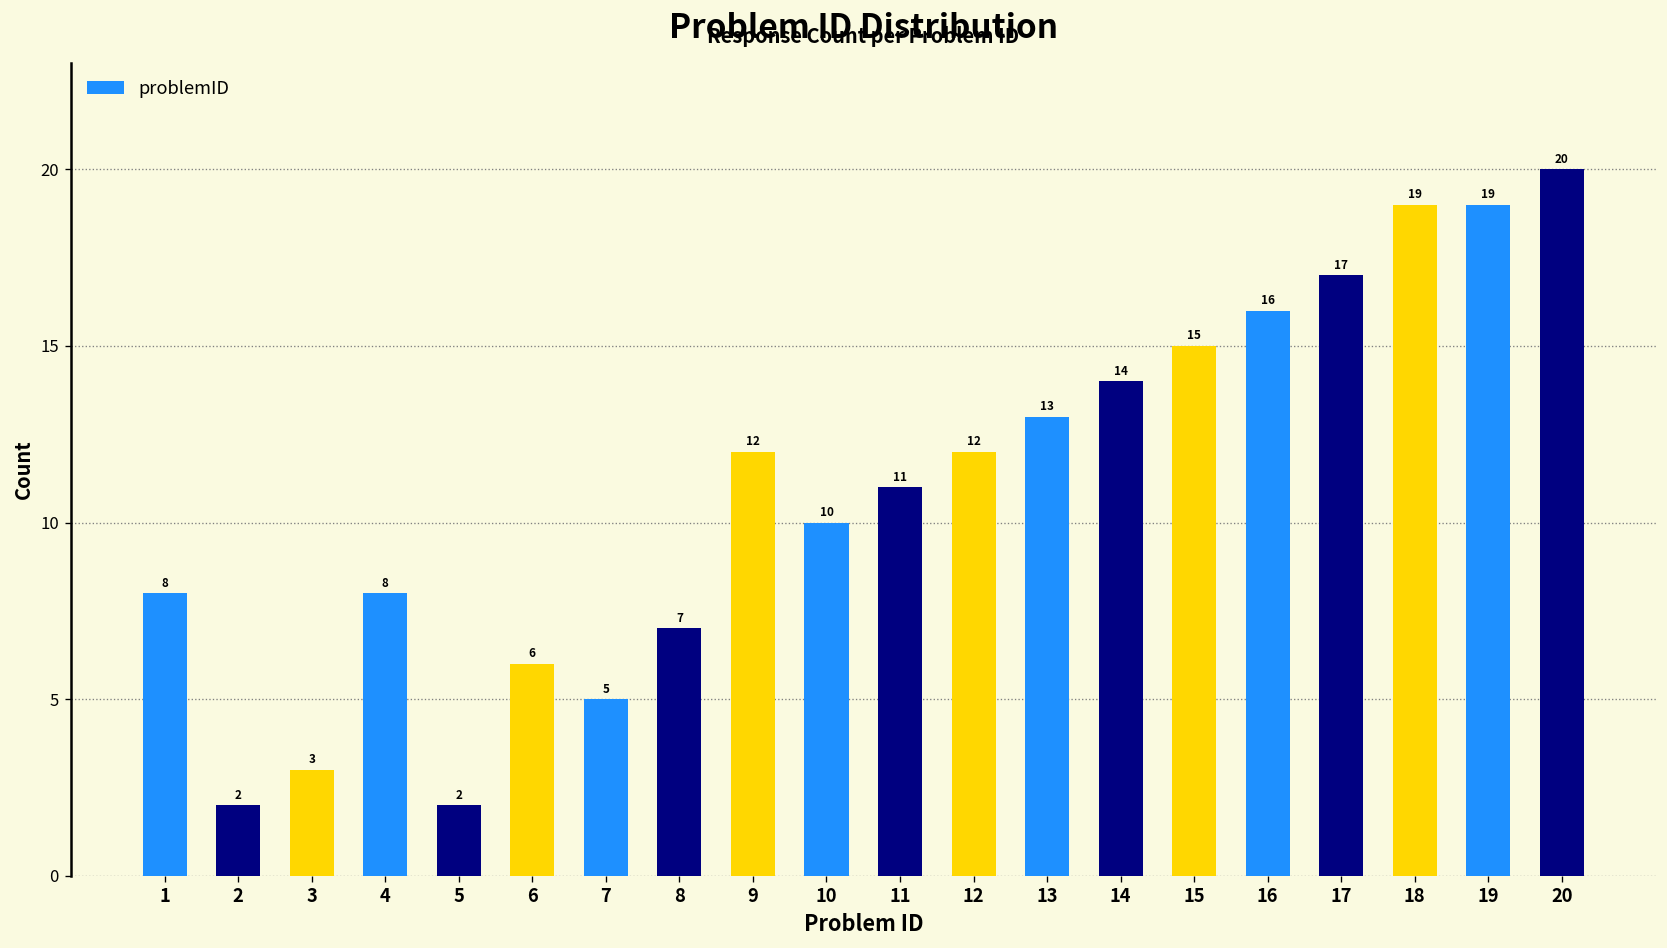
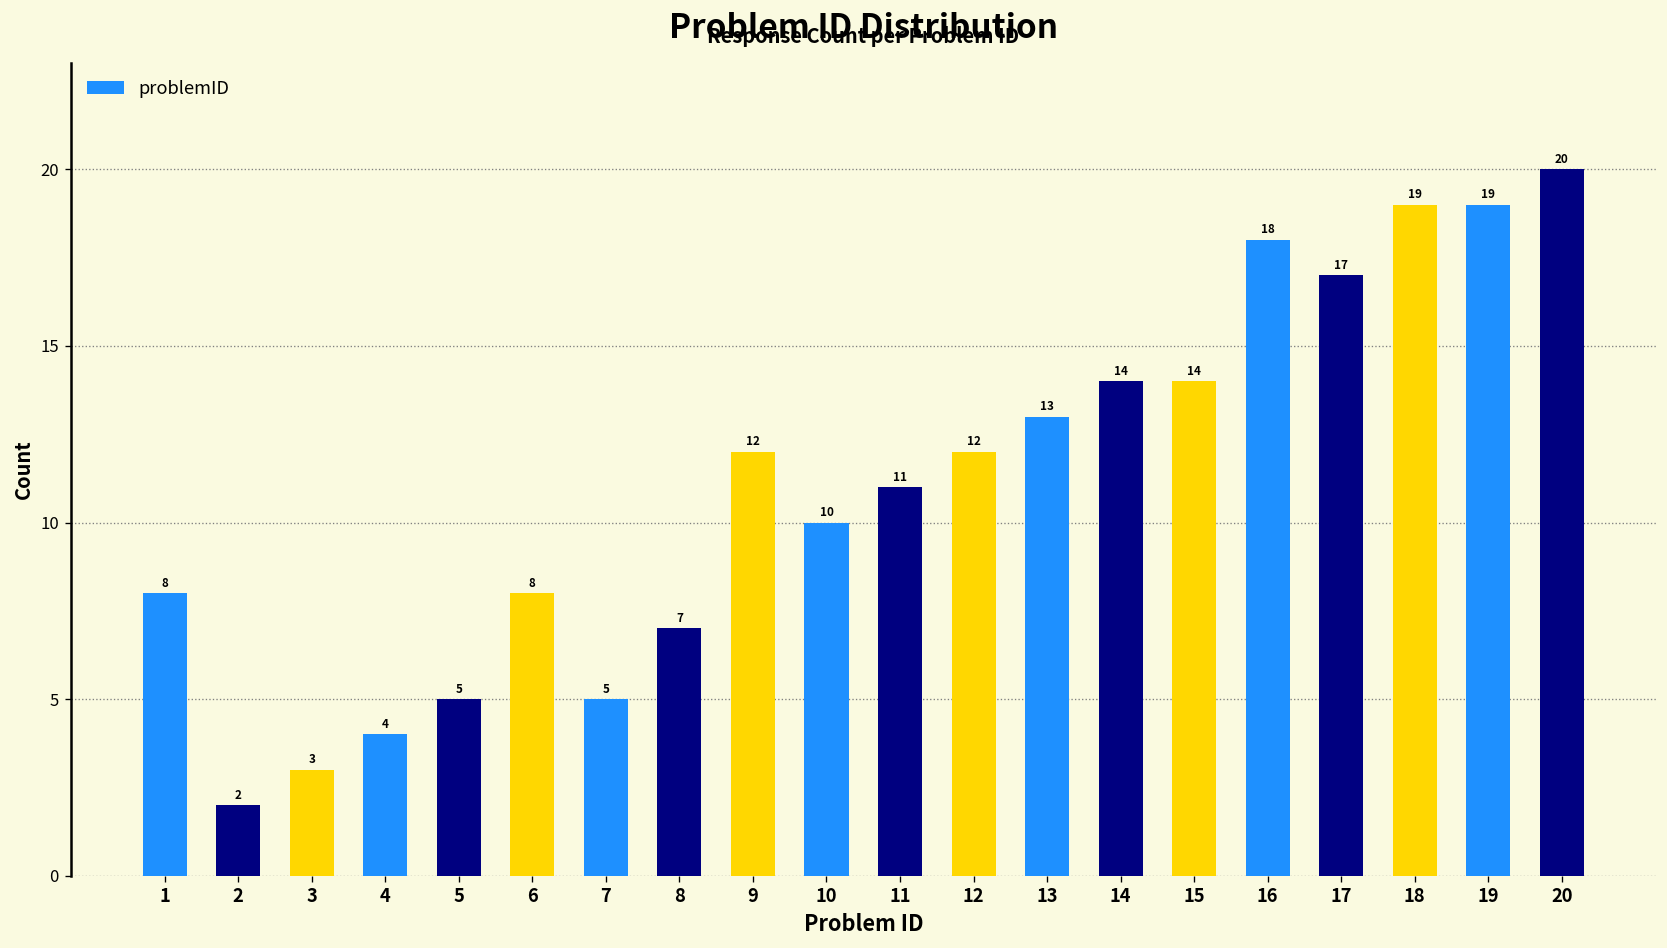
  {
    "1": 8,
    "2": 2,
    "3": 3,
-   "4": 8,
-   "5": 2,
-   "6": 6,
+   "4": 4,
+   "5": 5,
+   "6": 8,
    "7": 5,
    "8": 7,
    "9": 12,
    "10": 10,
    "11": 11,
    "12": 12,
    "13": 13,
    "14": 14,
-   "15": 15,
-   "16": 16,
+   "15": 14,
+   "16": 18,
    "17": 17,
    "18": 19,
    "19": 19,
    "20": 20
  }
